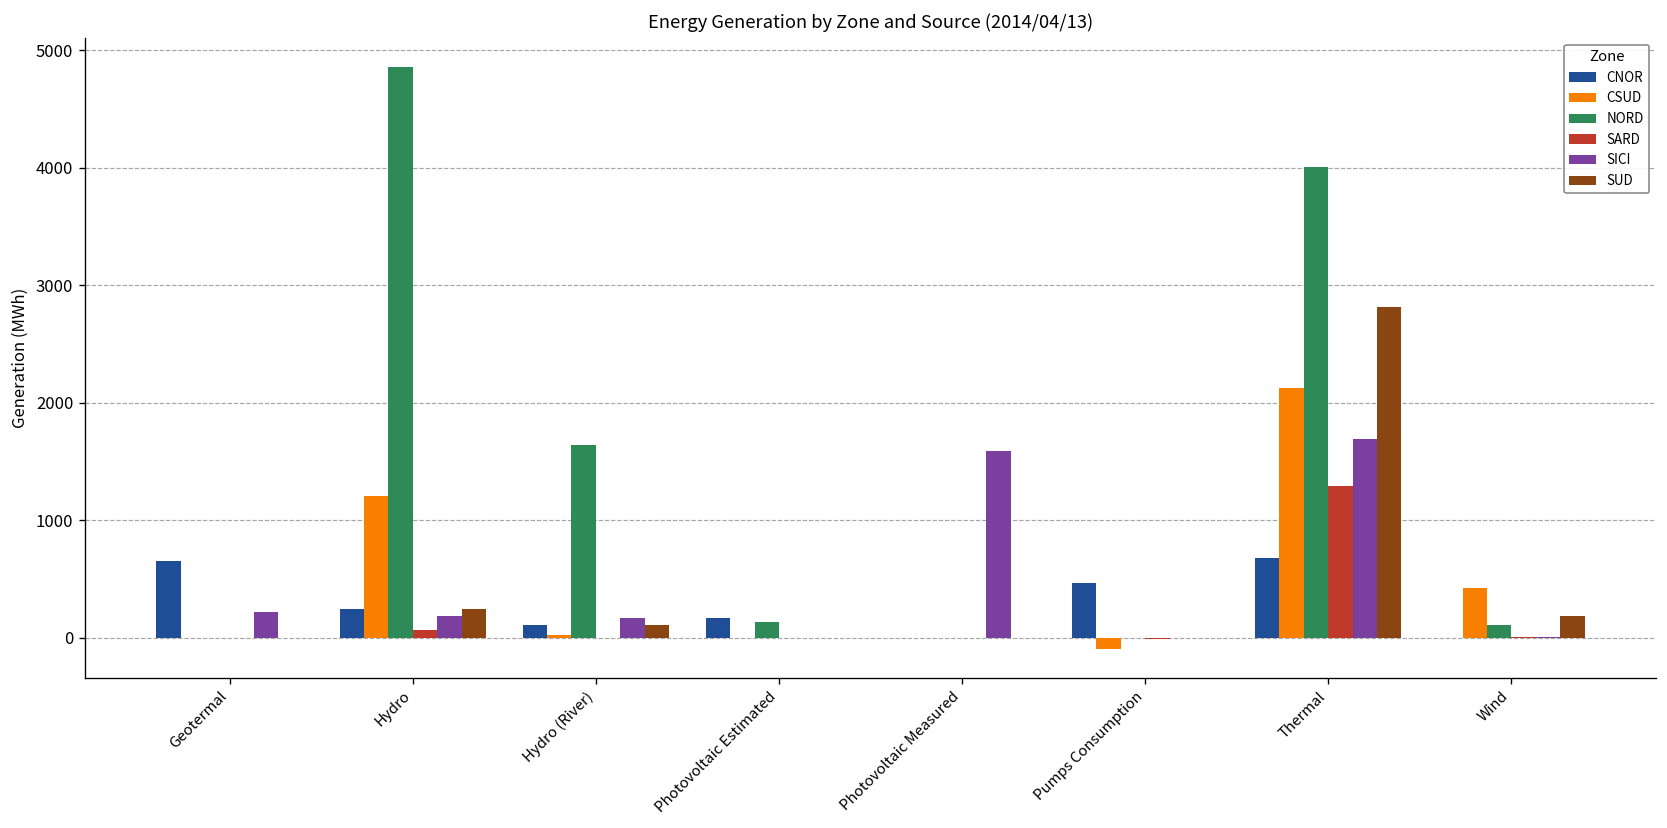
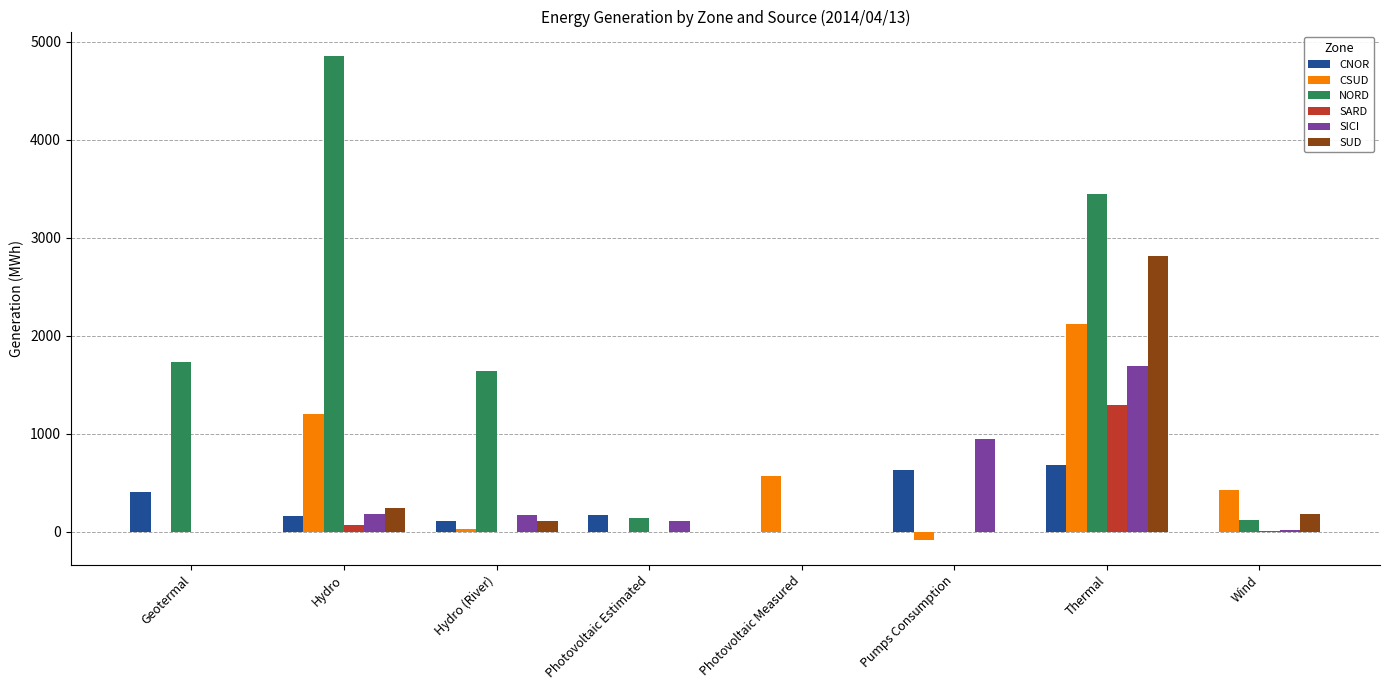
  {
    "CNOR": {
-     "Geotermal": 700,
-     "Hydro": 250,
+     "Geotermal": 400,
+     "Hydro": 160,
      "Hydro (River)": 100,
      "Photovoltaic Estimated": 200,
      "Photovoltaic Measured": 0,
-     "Pumps Consumption": 500,
+     "Pumps Consumption": 600,
      "Thermal": 700,
      "Wind": 0
    },
    "CSUD": {
      "Geotermal": 0,
      "Hydro": 1200,
      "Hydro (River)": 0,
      "Photovoltaic Estimated": 0,
-     "Photovoltaic Measured": 0,
+     "Photovoltaic Measured": 600,
      "Pumps Consumption": -100,
      "Thermal": 2100,
      "Wind": 400
    },
    "NORD": {
-     "Geotermal": 0,
+     "Geotermal": 1700,
      "Hydro": 4900,
      "Hydro (River)": 1600,
      "Photovoltaic Estimated": 100,
      "Photovoltaic Measured": 0,
-     "Thermal": 4000,
+     "Thermal": 3400,
      "Wind": 100
    },
    "SICI": {
-     "Geotermal": 200,
+     "Geotermal": 0,
      "Hydro": 200,
      "Hydro (River)": 200,
-     "Photovoltaic Estimated": 0,
-     "Photovoltaic Measured": 1600,
-     "Pumps Consumption": 0,
+     "Photovoltaic Estimated": 100,
+     "Photovoltaic Measured": 0,
+     "Pumps Consumption": 900,
      "Thermal": 1700
    }
  }
